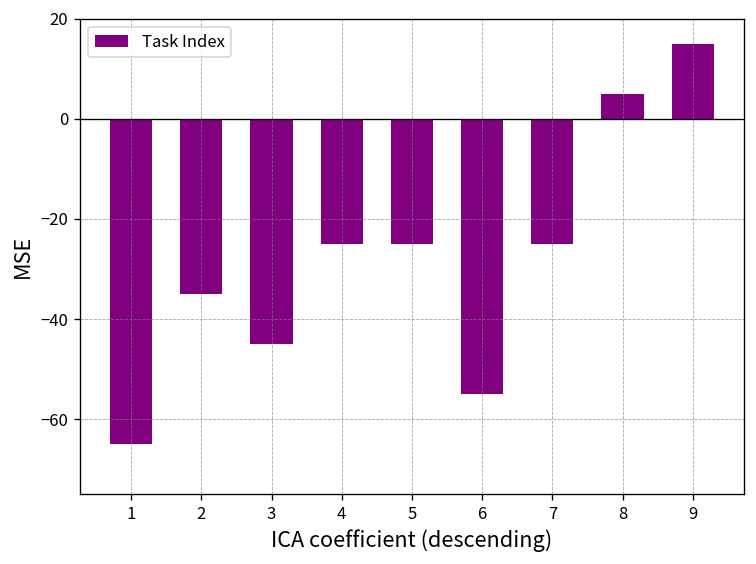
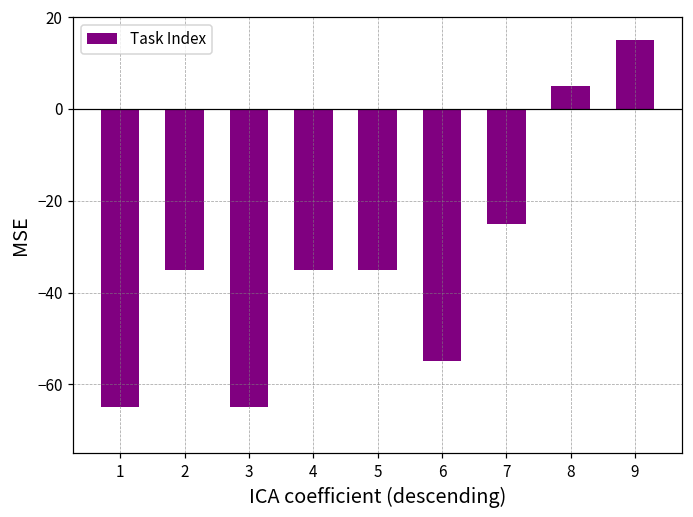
  {
    "1": -65,
    "2": -35,
-   "3": -45,
-   "4": -25,
-   "5": -25,
+   "3": -65,
+   "4": -35,
+   "5": -35,
    "6": -55,
    "7": -25,
    "8": 5,
    "9": 15
  }
